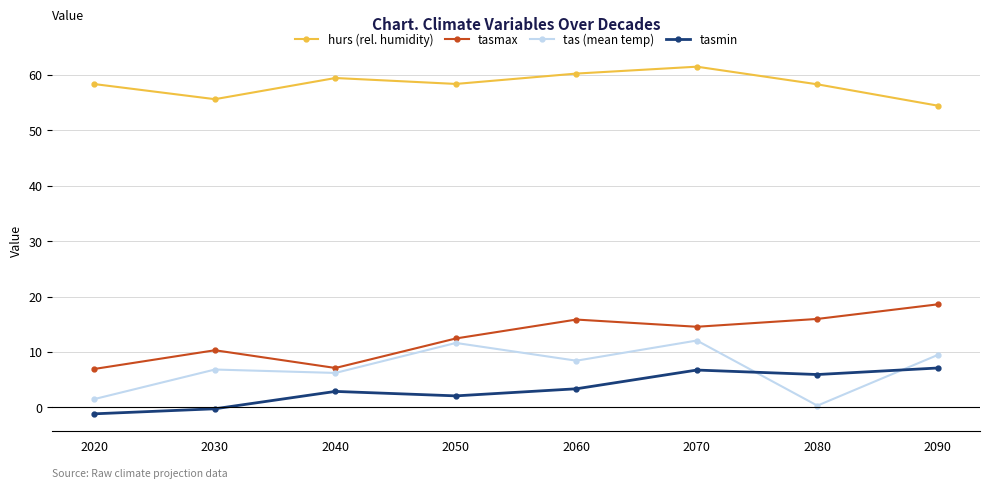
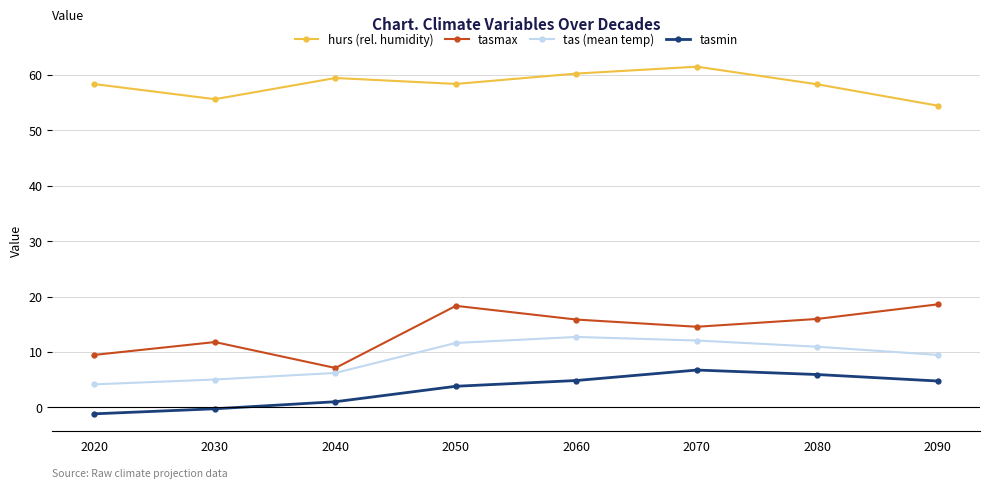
  {
    "hurs (rel. humidity)": {
      "2020": 58,
      "2030": 56,
      "2040": 59,
      "2050": 58,
      "2060": 60,
      "2070": 61,
      "2080": 58,
      "2090": 54
    },
    "tasmax": {
-     "2020": 7,
-     "2030": 10,
+     "2020": 9,
+     "2030": 12,
      "2040": 7,
-     "2050": 12,
+     "2050": 18,
      "2060": 16,
      "2070": 15,
      "2080": 16,
      "2090": 19
    },
    "tas (mean temp)": {
-     "2020": 2,
-     "2030": 7,
+     "2020": 4,
+     "2030": 5,
      "2040": 6,
      "2050": 12,
-     "2060": 8,
+     "2060": 13,
      "2070": 12,
-     "2080": 0,
+     "2080": 11,
      "2090": 9
    },
    "tasmin": {
      "2020": -1,
      "2030": 0,
-     "2040": 3,
-     "2050": 2,
-     "2060": 3,
+     "2040": 1,
+     "2050": 4,
+     "2060": 5,
      "2070": 7,
      "2080": 6,
-     "2090": 7
+     "2090": 5
    }
  }
